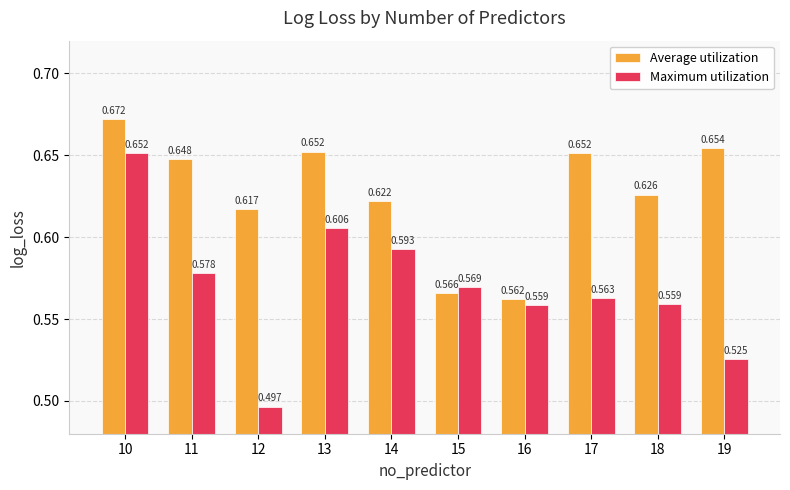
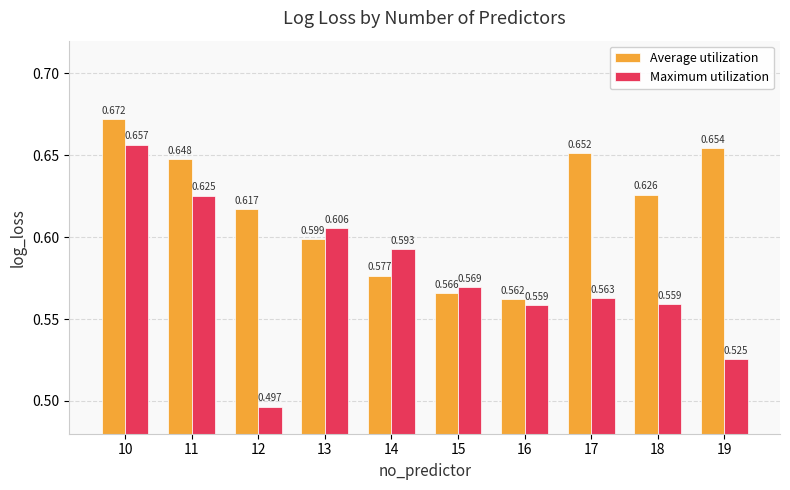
  {
    "Average utilization": {
      "10": 0.672,
      "11": 0.648,
      "12": 0.617,
-     "13": 0.652,
-     "14": 0.622,
+     "13": 0.599,
+     "14": 0.577,
      "15": 0.566,
      "16": 0.562,
      "17": 0.652,
      "18": 0.626,
      "19": 0.654
    },
    "Maximum utilization": {
-     "10": 0.652,
-     "11": 0.578,
+     "10": 0.657,
+     "11": 0.625,
      "12": 0.497,
      "13": 0.606,
      "14": 0.593,
      "15": 0.569,
      "16": 0.559,
      "17": 0.563,
      "18": 0.559,
      "19": 0.525
    }
  }
